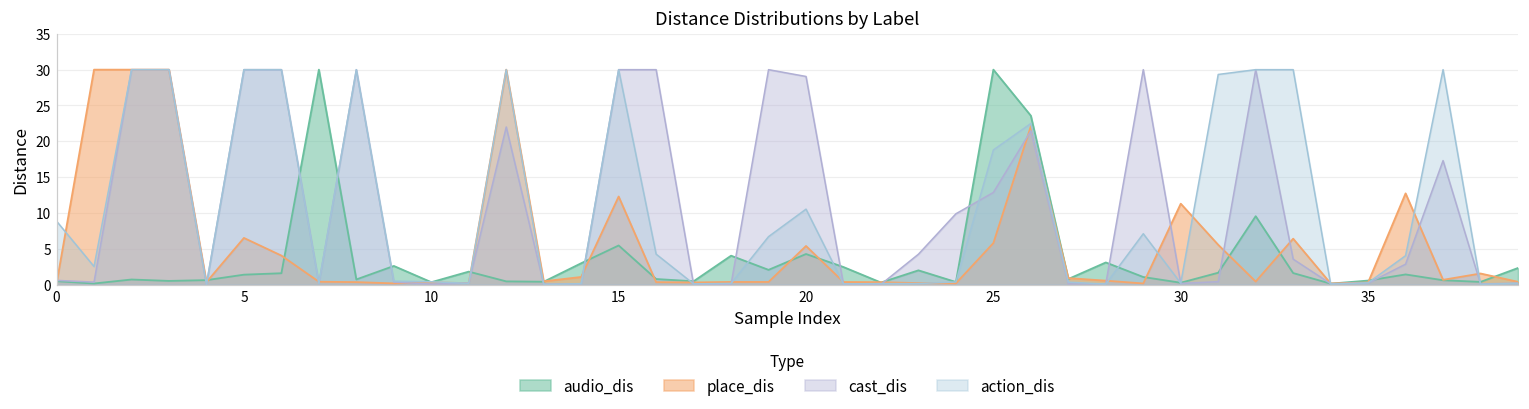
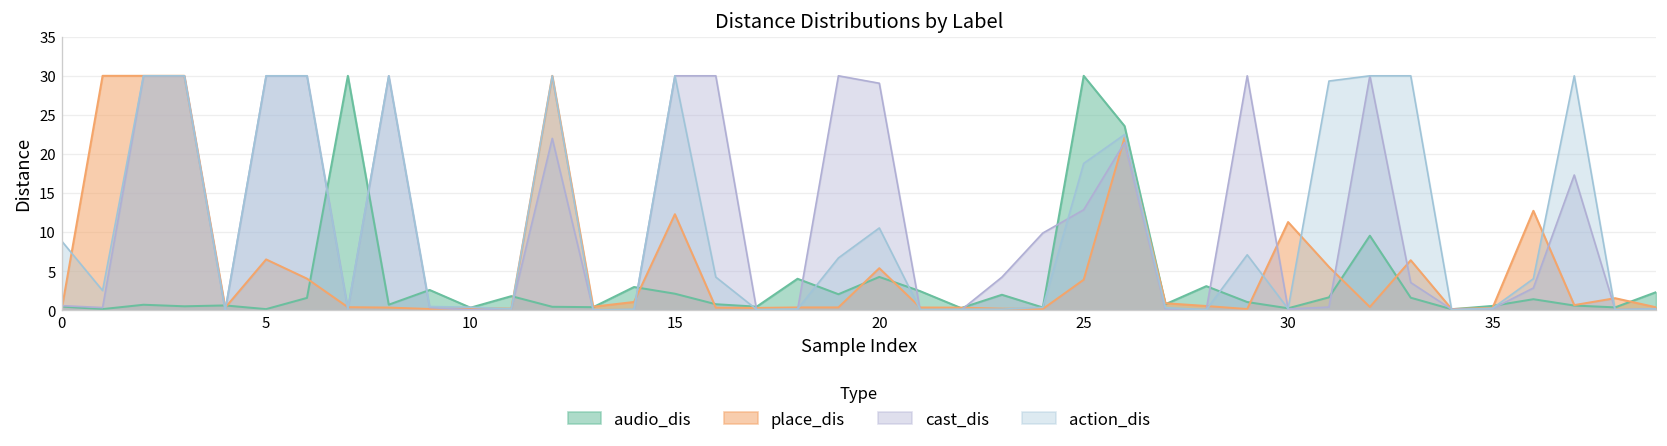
  {
    "audio_dis": {
-     "5": 1,
-     "15": 5,
+     "5": 0,
+     "15": 2,
      "20": 4,
      "25": 30
    },
    "place_dis": {
      "5": 7,
      "15": 12,
      "20": 5,
-     "25": 6,
+     "25": 4,
      "30": 11
    }
  }
